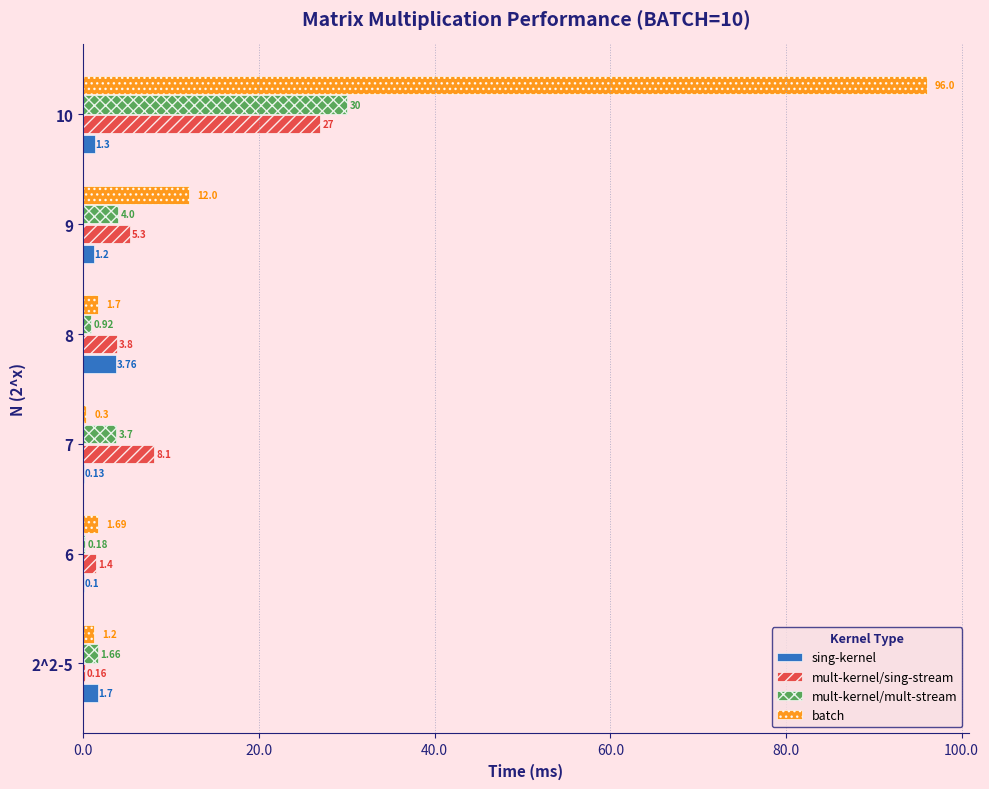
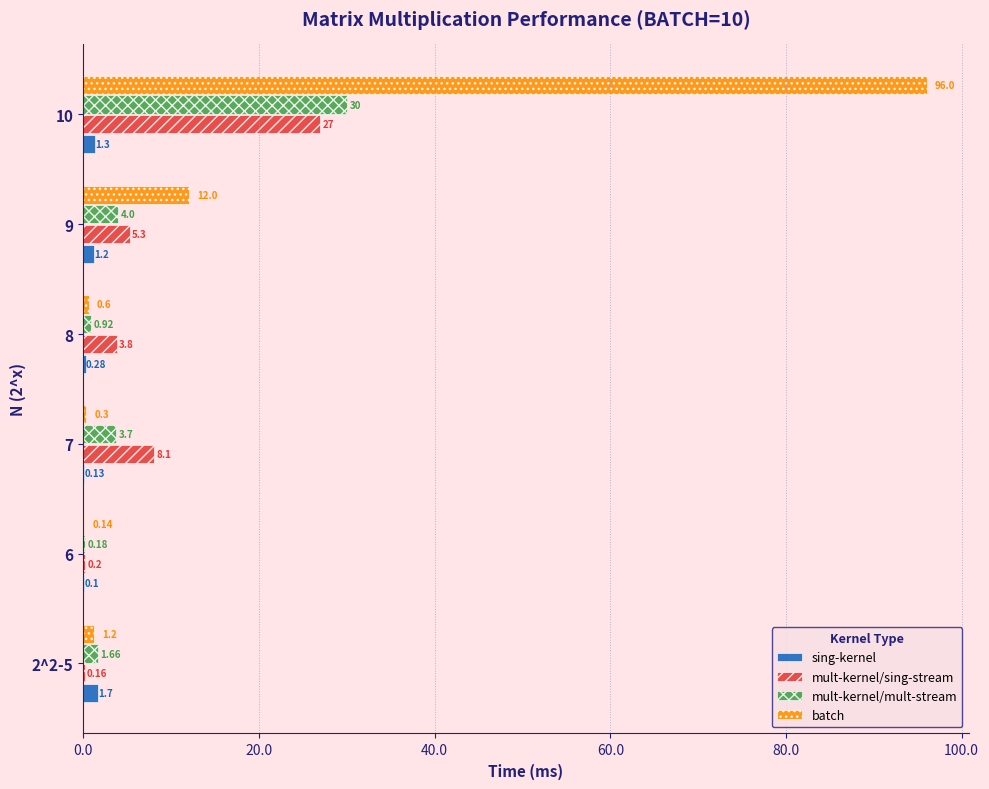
  {
    "sing-kernel": {
      "10": 1.3,
      "9": 1.2,
-     "8": 3.76,
+     "8": 0.28,
      "7": 0.13,
      "6": 0.1,
      "2^2-5": 1.7
    },
    "mult-kernel/sing-stream": {
      "10": 27,
      "9": 5.3,
      "8": 3.8,
      "7": 8.1,
-     "6": 1.4,
+     "6": 0.2,
      "2^2-5": 0.16
    },
    "mult-kernel/mult-stream": {
      "10": 30,
      "9": 4.0,
      "8": 0.92,
      "7": 3.7,
      "6": 0.18,
      "2^2-5": 1.66
    },
    "batch": {
      "10": 96.0,
      "9": 12.0,
-     "8": 1.7,
+     "8": 0.6,
      "7": 0.3,
-     "6": 1.69,
+     "6": 0.14,
      "2^2-5": 1.2
    }
  }
